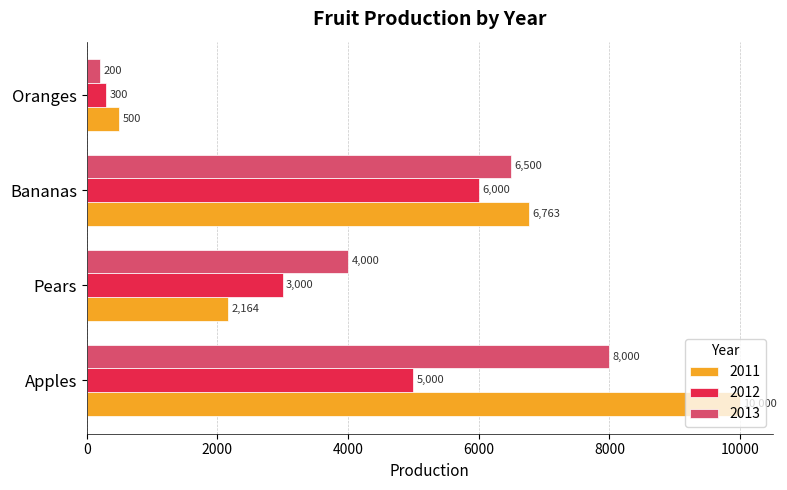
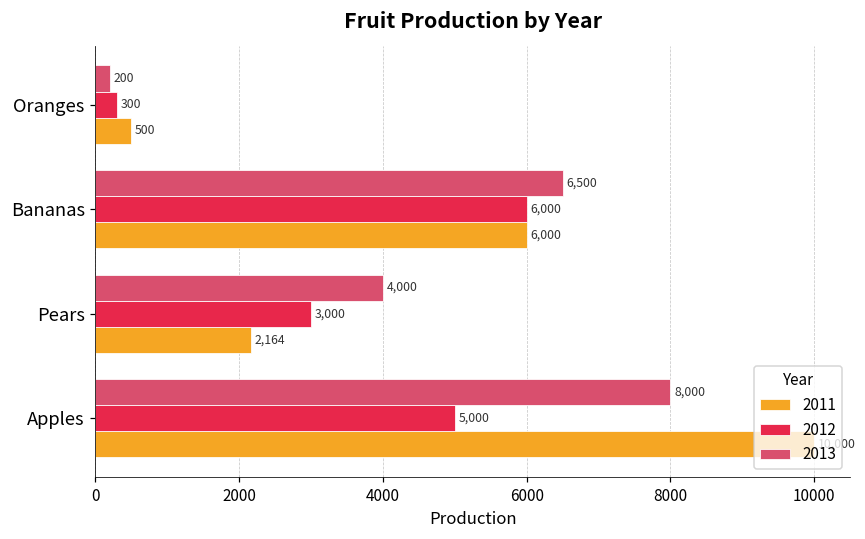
  {
    "2011": {
      "Oranges": "500",
-     "Bananas": "6,763",
+     "Bananas": "6,000",
      "Pears": "2,164"
    }
  }
